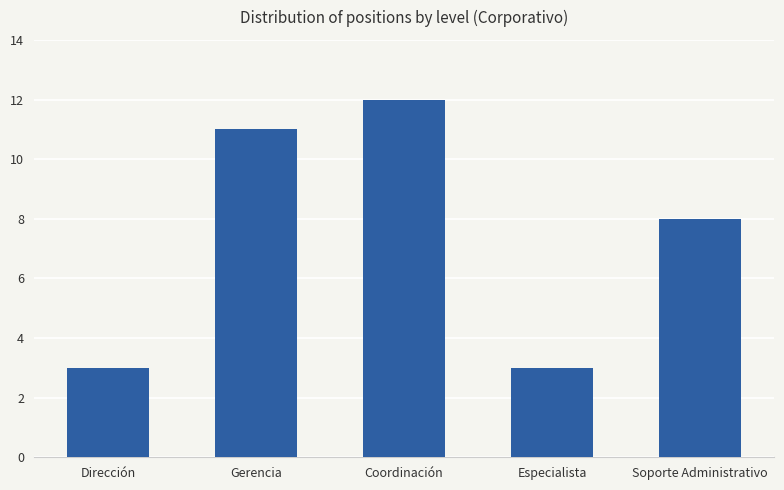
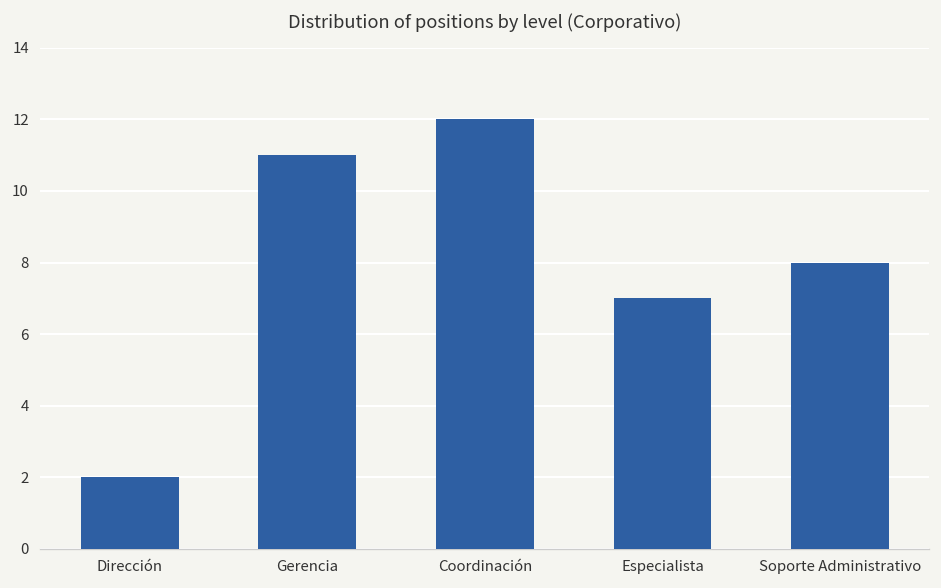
  {
-   "Dirección": 3,
+   "Dirección": 2,
    "Gerencia": 11,
    "Coordinación": 12,
-   "Especialista": 3,
+   "Especialista": 7,
    "Soporte Administrativo": 8
  }
